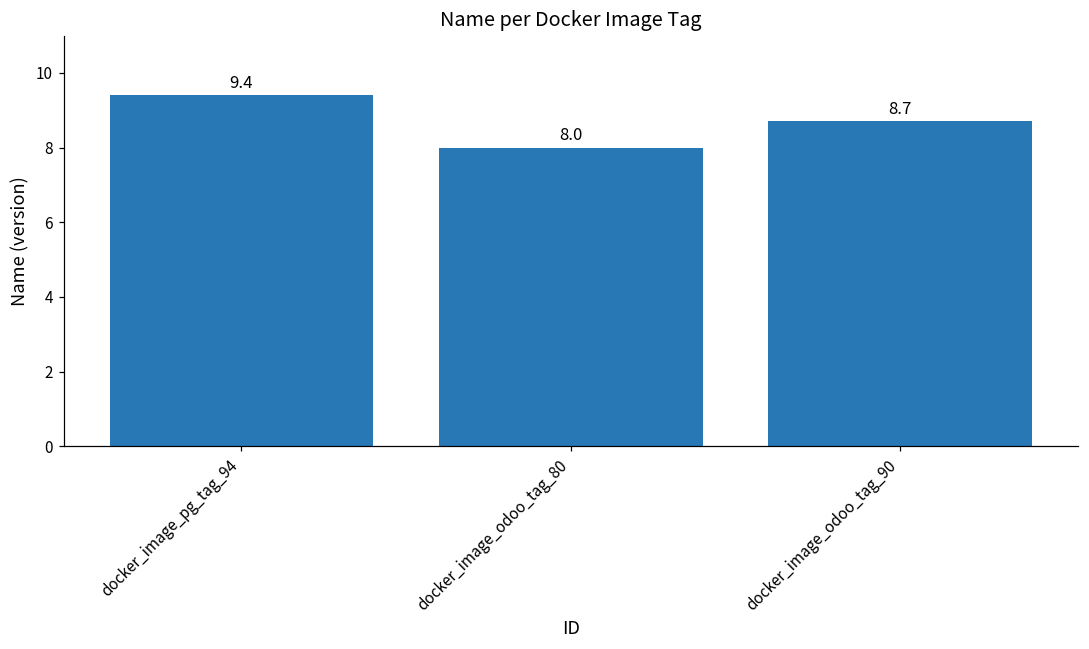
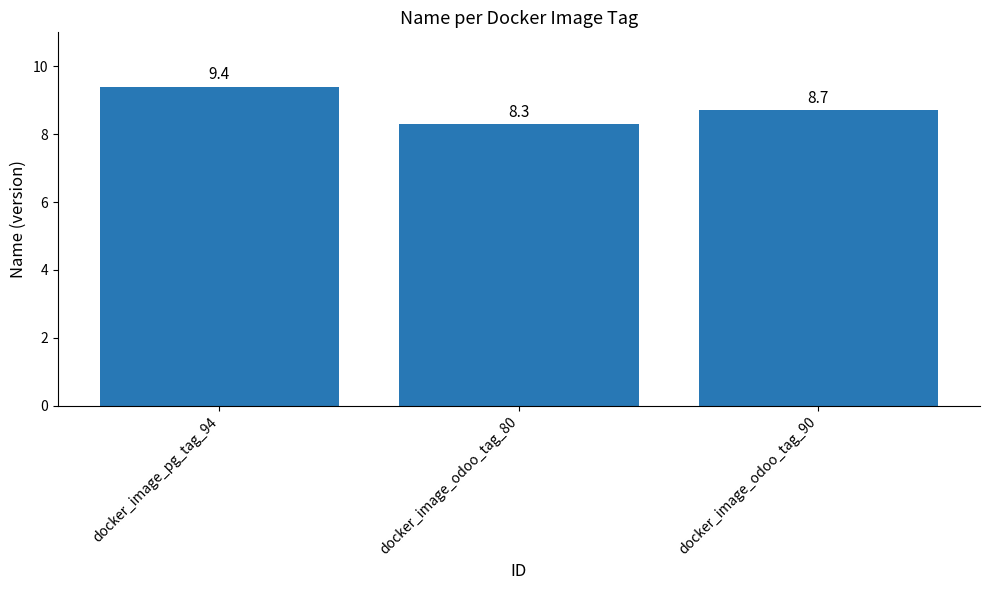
  {
    "docker_image_pg_tag_94": 9.4,
-   "docker_image_odoo_tag_80": 8.0,
+   "docker_image_odoo_tag_80": 8.3,
    "docker_image_odoo_tag_90": 8.7
  }
